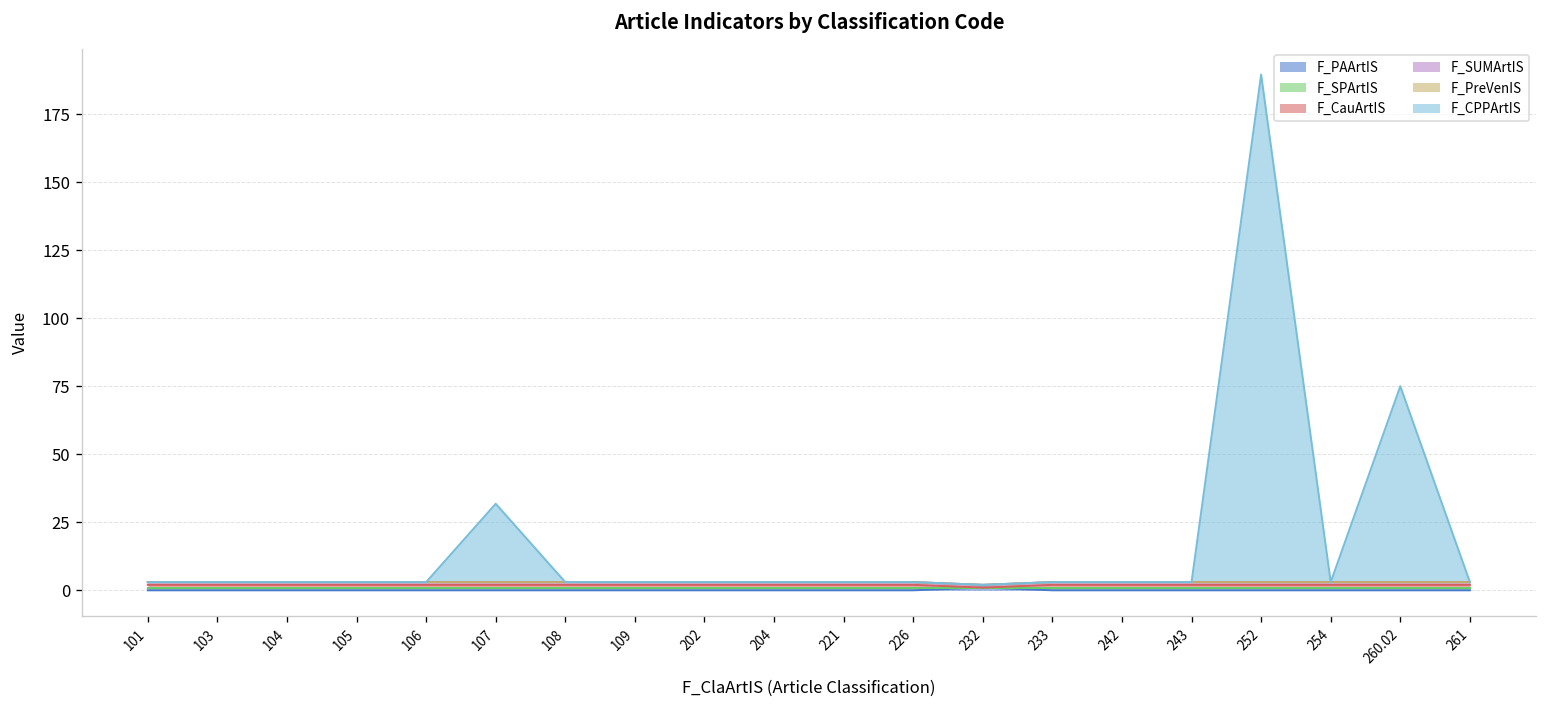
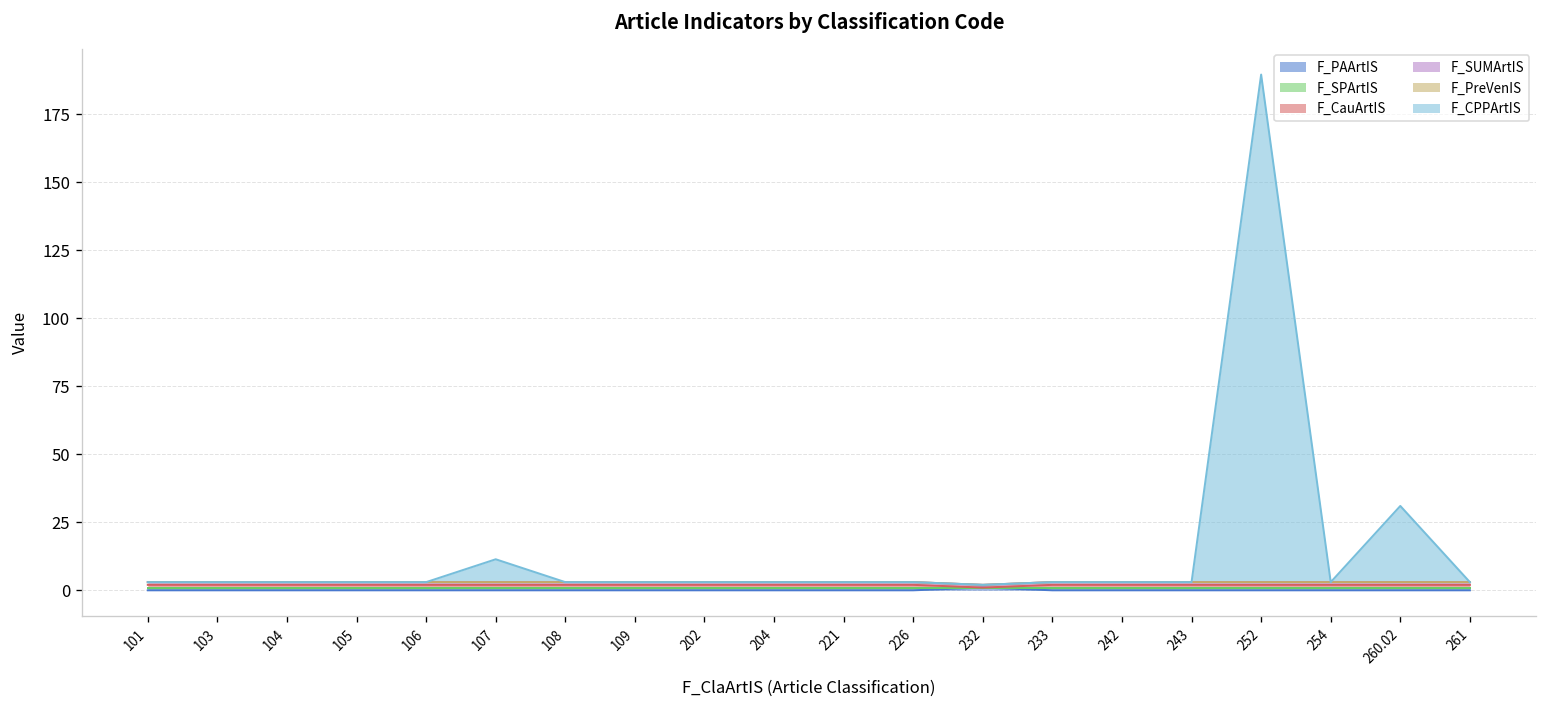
  {
    "F_CPPArtIS": {
-     "107": 29,
+     "107": 8,
      "252": 187,
-     "260.02": 72
+     "260.02": 28
    }
  }
